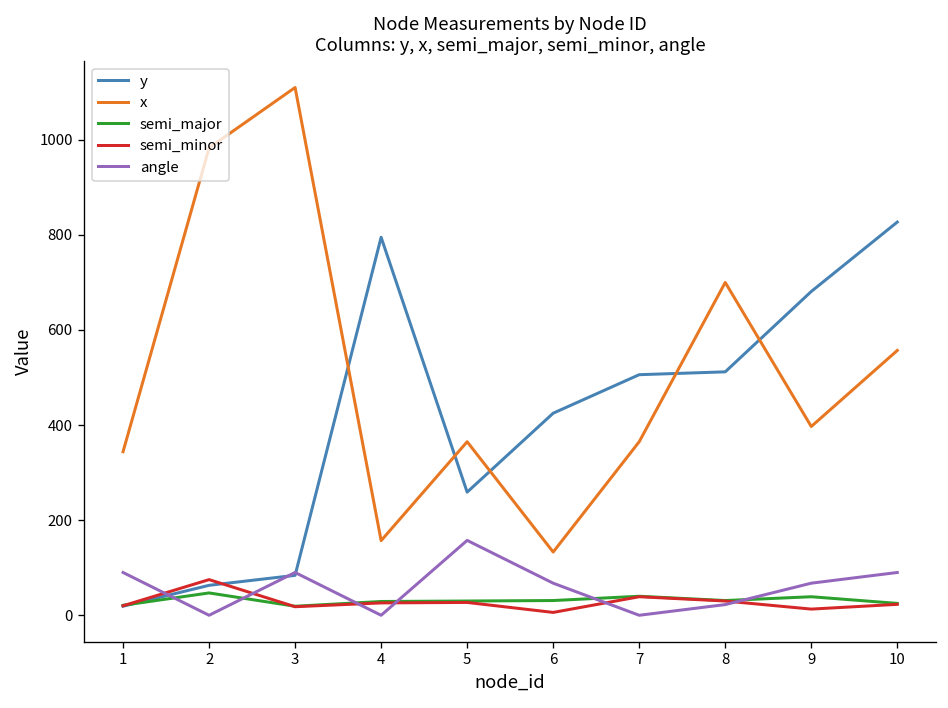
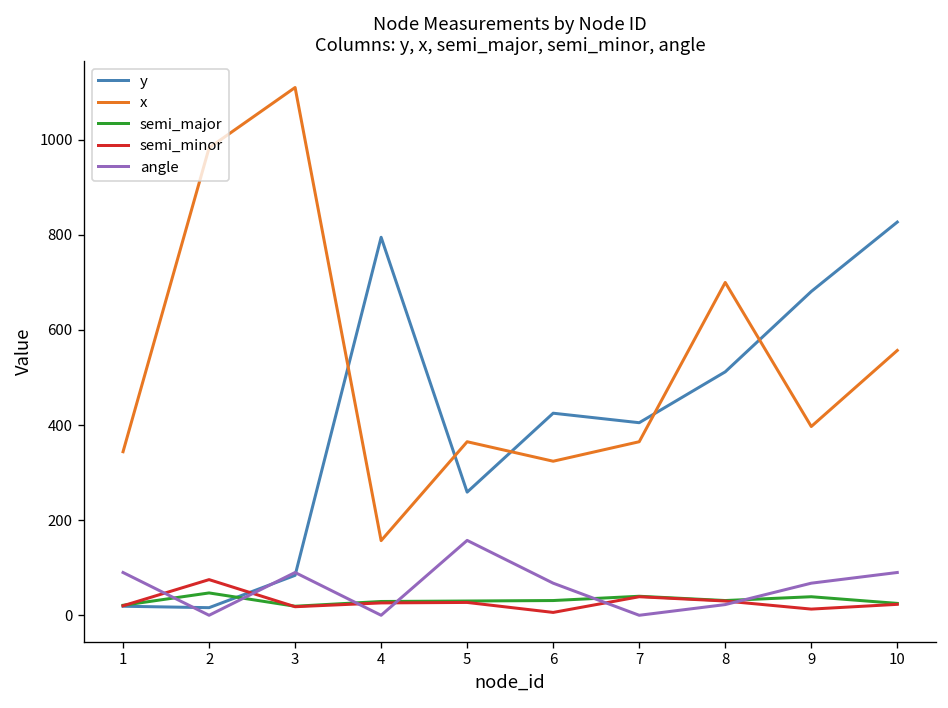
  {
    "y": {
-     "2": 60,
+     "2": 20,
      "4": 800,
      "5": 260,
      "6": 430,
-     "7": 510,
+     "7": 410,
      "8": 510,
      "9": 680,
      "10": 830
    },
    "x": {
      "1": 340,
      "3": 1110,
      "4": 160,
      "5": 370,
-     "6": 130,
+     "6": 320,
      "7": 370,
      "8": 700,
      "9": 400,
      "10": 560
    },
    "semi_major": {
      "2": 50,
      "6": 30,
      "9": 40
    },
    "semi_minor": {
      "2": 80,
      "6": 10,
      "9": 10
    },
    "angle": {
      "1": 90,
      "2": 0,
      "4": 0,
      "5": 160,
      "6": 70,
      "7": 0,
      "8": 20,
      "9": 70,
      "10": 90
    }
  }
